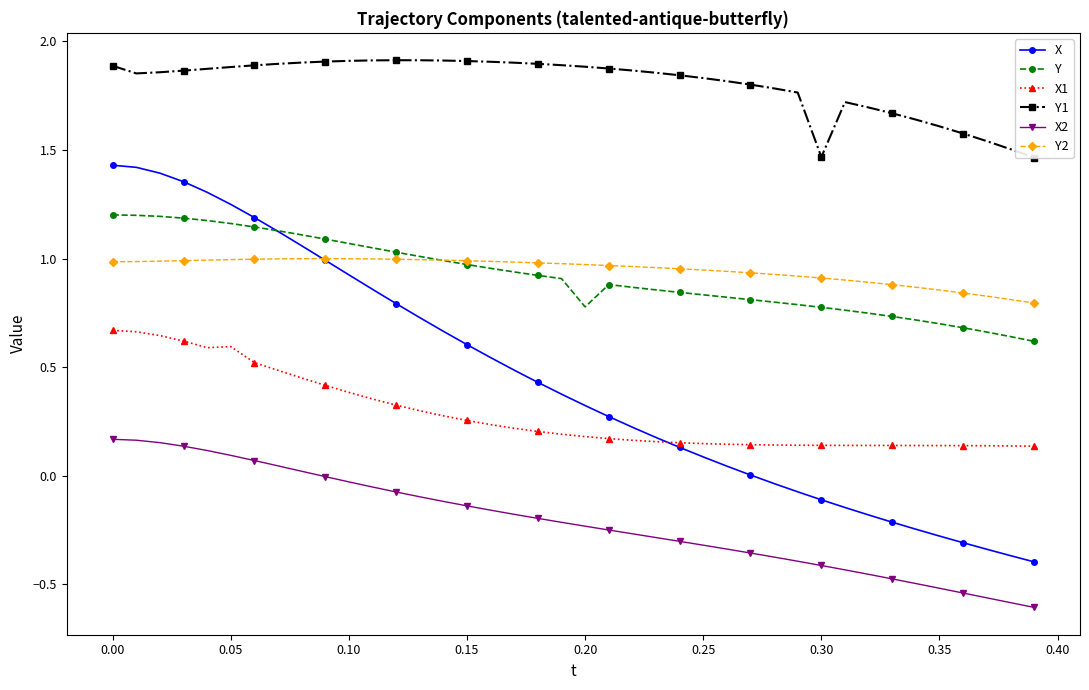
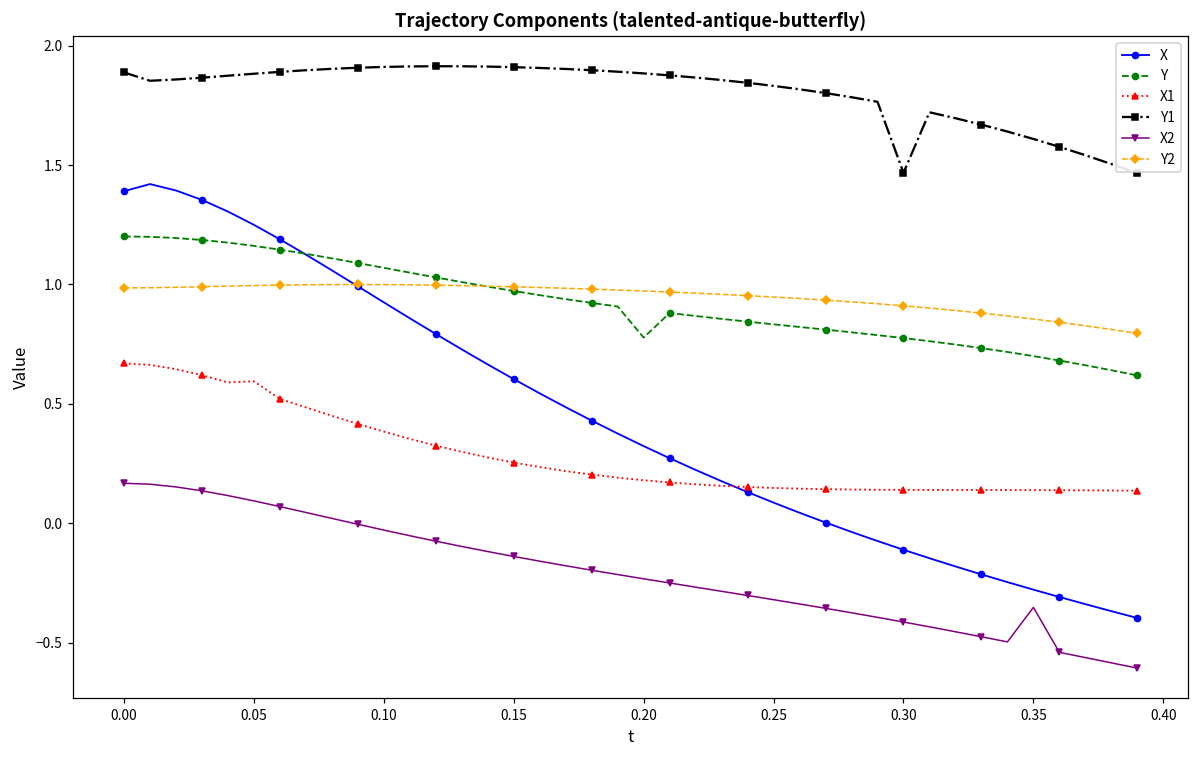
  {
    "X": {
-     "0.00": 1.43,
+     "0.00": 1.39,
      "0.05": 1.25,
      "0.10": 0.93,
      "0.15": 0.60,
      "0.20": 0.32,
      "0.25": 0.09,
      "0.30": -0.11,
      "0.35": -0.28
    },
    "Y": {
      "0.00": 1.20,
      "0.05": 1.16,
      "0.10": 1.07,
      "0.15": 0.97,
      "0.20": 0.78,
      "0.25": 0.83,
      "0.30": 0.78,
      "0.35": 0.70
    },
    "X1": {
      "0.00": 0.67,
      "0.05": 0.59,
      "0.10": 0.38,
      "0.15": 0.25,
      "0.20": 0.18,
      "0.25": 0.15,
      "0.30": 0.14,
      "0.35": 0.14
    },
    "Y1": {
      "0.00": 1.89,
      "0.05": 1.88,
      "0.10": 1.91,
      "0.15": 1.91,
      "0.20": 1.88,
      "0.25": 1.83,
      "0.30": 1.47,
      "0.35": 1.61
    },
    "X2": {
      "0.00": 0.17,
      "0.05": 0.09,
      "0.10": -0.03,
      "0.15": -0.14,
      "0.20": -0.23,
      "0.25": -0.32,
      "0.30": -0.41,
-     "0.35": -0.52
+     "0.35": -0.35
    },
    "Y2": {
      "0.00": 0.99,
      "0.05": 1.00,
      "0.10": 1.00,
      "0.15": 0.99,
      "0.20": 0.97,
      "0.25": 0.95,
      "0.30": 0.91,
      "0.35": 0.86
    }
  }
